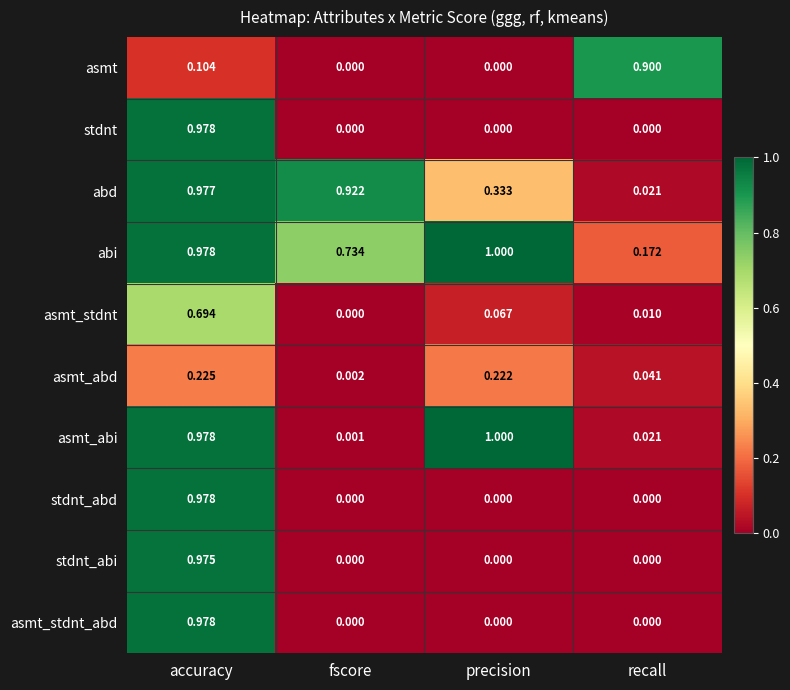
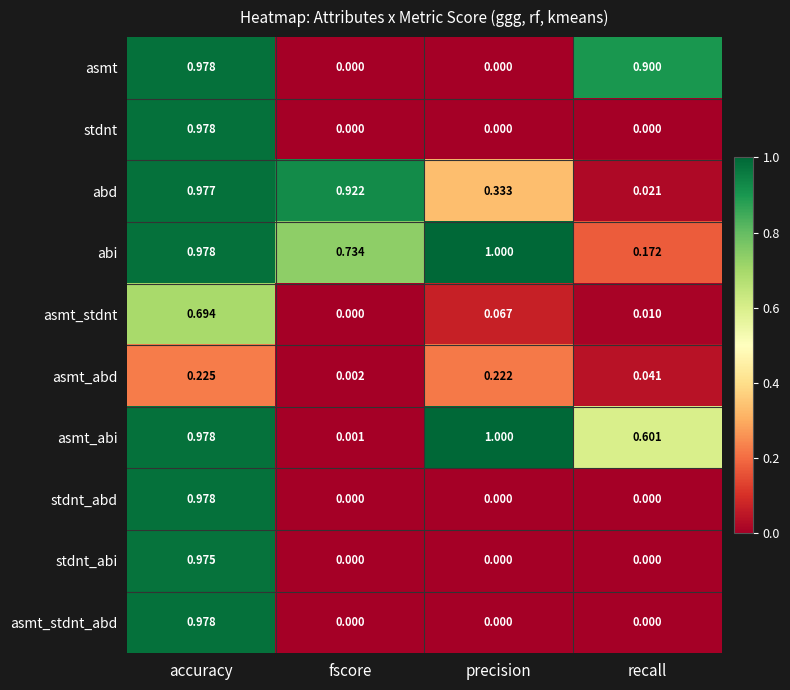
  {
    "asmt": {
-     "accuracy": 0.104,
+     "accuracy": 0.978,
      "fscore": 0.000,
      "precision": 0.000,
      "recall": 0.900
    },
    "stdnt": {
      "accuracy": 0.978,
      "fscore": 0.000,
      "precision": 0.000,
      "recall": 0.000
    },
    "abd": {
      "accuracy": 0.977,
      "fscore": 0.922,
      "precision": 0.333,
      "recall": 0.021
    },
    "abi": {
      "accuracy": 0.978,
      "fscore": 0.734,
      "precision": 1.000,
      "recall": 0.172
    },
    "asmt_stdnt": {
      "accuracy": 0.694,
      "fscore": 0.000,
      "precision": 0.067,
      "recall": 0.010
    },
    "asmt_abd": {
      "accuracy": 0.225,
      "fscore": 0.002,
      "precision": 0.222,
      "recall": 0.041
    },
    "asmt_abi": {
      "accuracy": 0.978,
      "fscore": 0.001,
      "precision": 1.000,
-     "recall": 0.021
+     "recall": 0.601
    },
    "stdnt_abd": {
      "accuracy": 0.978,
      "fscore": 0.000,
      "precision": 0.000,
      "recall": 0.000
    },
    "stdnt_abi": {
      "accuracy": 0.975,
      "fscore": 0.000,
      "precision": 0.000,
      "recall": 0.000
    },
    "asmt_stdnt_abd": {
      "accuracy": 0.978,
      "fscore": 0.000,
      "precision": 0.000,
      "recall": 0.000
    }
  }
